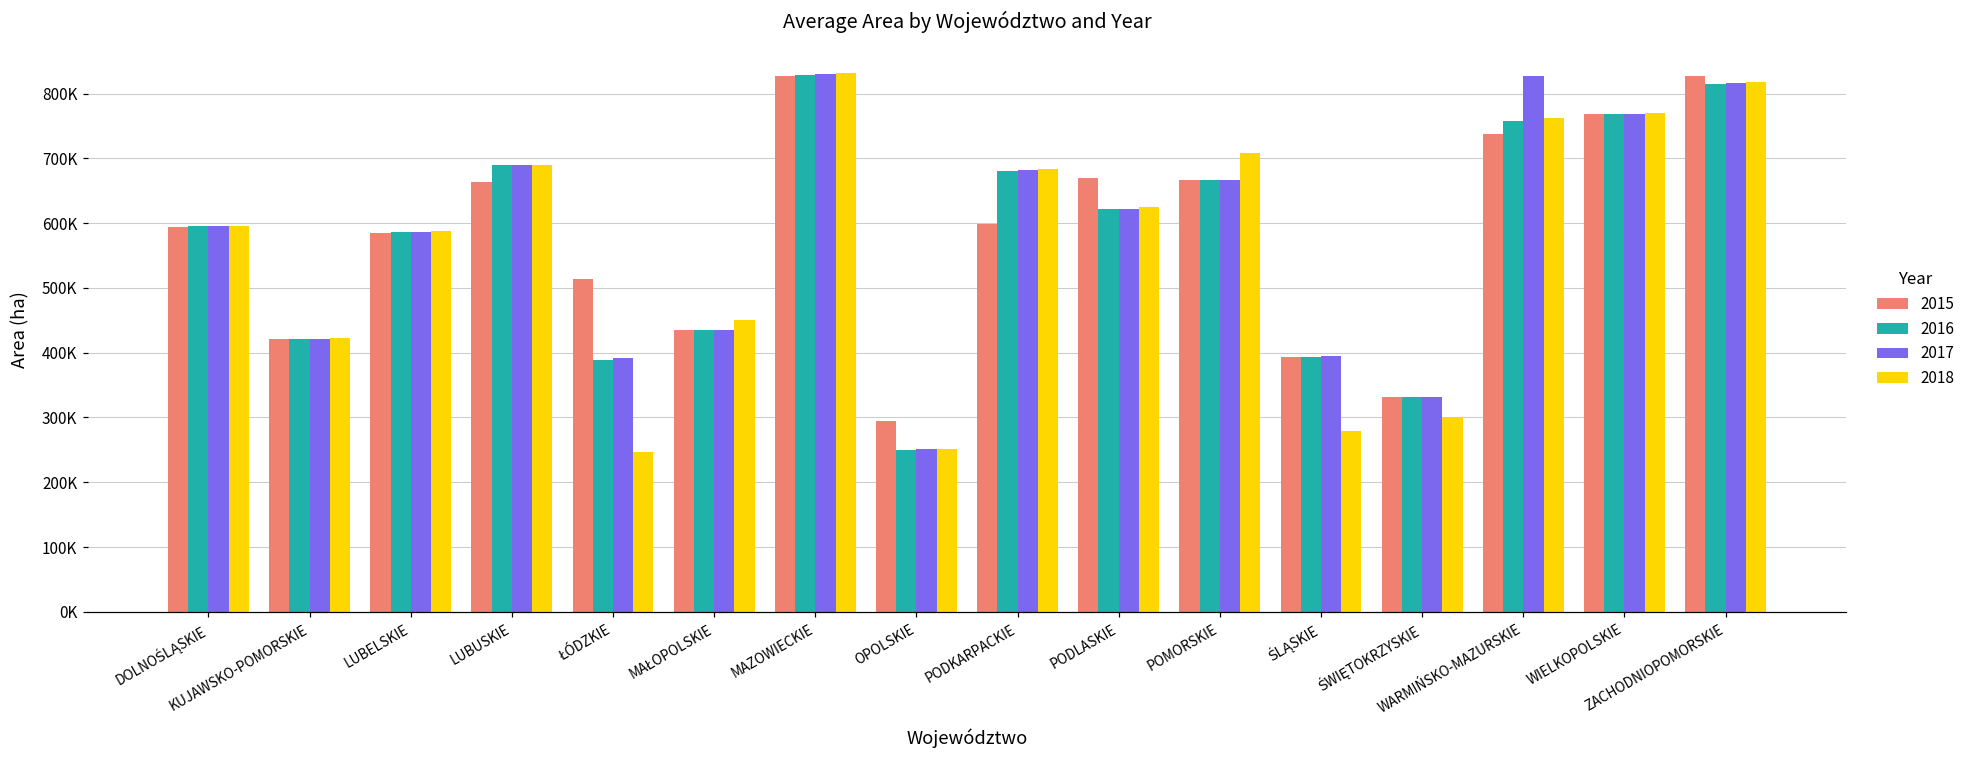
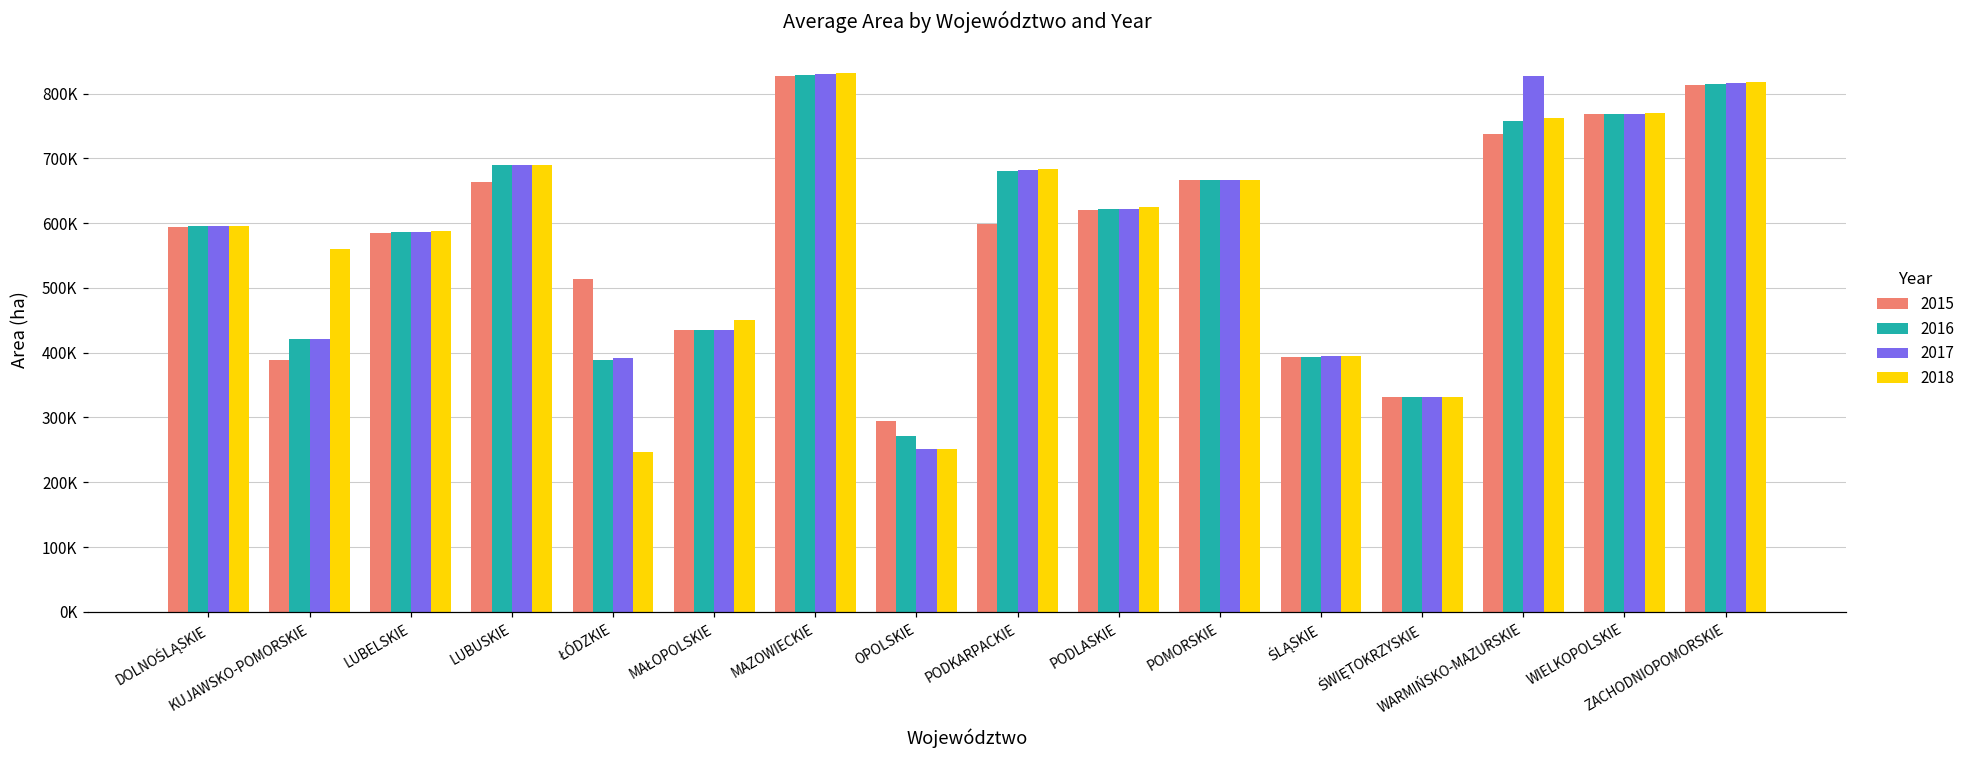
  {
    "2015": {
      "DOLNOŚLĄSKIE": 590000,
-     "KUJAWSKO-POMORSKIE": 420000,
+     "KUJAWSKO-POMORSKIE": 390000,
      "LUBELSKIE": 580000,
      "LUBUSKIE": 660000,
      "ŁÓDZKIE": 510000,
      "MAŁOPOLSKIE": 440000,
      "MAZOWIECKIE": 830000,
      "OPOLSKIE": 300000,
      "PODKARPACKIE": 600000,
-     "PODLASKIE": 670000,
+     "PODLASKIE": 620000,
      "POMORSKIE": 670000,
      "ŚLĄSKIE": 390000,
      "ŚWIĘTOKRZYSKIE": 330000,
      "WARMIŃSKO-MAZURSKIE": 740000,
      "WIELKOPOLSKIE": 770000,
-     "ZACHODNIOPOMORSKIE": 830000
+     "ZACHODNIOPOMORSKIE": 810000
    },
    "2016": {
      "DOLNOŚLĄSKIE": 590000,
      "KUJAWSKO-POMORSKIE": 420000,
      "LUBELSKIE": 590000,
      "LUBUSKIE": 690000,
      "ŁÓDZKIE": 390000,
      "MAŁOPOLSKIE": 440000,
      "MAZOWIECKIE": 830000,
-     "OPOLSKIE": 250000,
+     "OPOLSKIE": 270000,
      "PODKARPACKIE": 680000,
      "PODLASKIE": 620000,
      "POMORSKIE": 670000,
      "ŚLĄSKIE": 390000,
      "ŚWIĘTOKRZYSKIE": 330000,
      "WARMIŃSKO-MAZURSKIE": 760000,
      "WIELKOPOLSKIE": 770000,
      "ZACHODNIOPOMORSKIE": 820000
    },
    "2017": {
      "DOLNOŚLĄSKIE": 590000,
      "KUJAWSKO-POMORSKIE": 420000,
      "LUBELSKIE": 590000,
      "LUBUSKIE": 690000,
      "ŁÓDZKIE": 390000,
      "MAŁOPOLSKIE": 440000,
      "MAZOWIECKIE": 830000,
      "OPOLSKIE": 250000,
      "PODKARPACKIE": 680000,
      "PODLASKIE": 620000,
      "POMORSKIE": 670000,
      "ŚLĄSKIE": 390000,
      "ŚWIĘTOKRZYSKIE": 330000,
      "WARMIŃSKO-MAZURSKIE": 830000,
      "WIELKOPOLSKIE": 770000,
      "ZACHODNIOPOMORSKIE": 820000
    },
    "2018": {
      "DOLNOŚLĄSKIE": 600000,
-     "KUJAWSKO-POMORSKIE": 420000,
+     "KUJAWSKO-POMORSKIE": 560000,
      "LUBELSKIE": 590000,
      "LUBUSKIE": 690000,
      "ŁÓDZKIE": 250000,
      "MAŁOPOLSKIE": 450000,
      "MAZOWIECKIE": 830000,
      "OPOLSKIE": 250000,
      "PODKARPACKIE": 680000,
      "PODLASKIE": 630000,
-     "POMORSKIE": 710000,
-     "ŚLĄSKIE": 280000,
-     "ŚWIĘTOKRZYSKIE": 300000,
+     "POMORSKIE": 670000,
+     "ŚLĄSKIE": 390000,
+     "ŚWIĘTOKRZYSKIE": 330000,
      "WARMIŃSKO-MAZURSKIE": 760000,
      "WIELKOPOLSKIE": 770000,
      "ZACHODNIOPOMORSKIE": 820000
    }
  }
